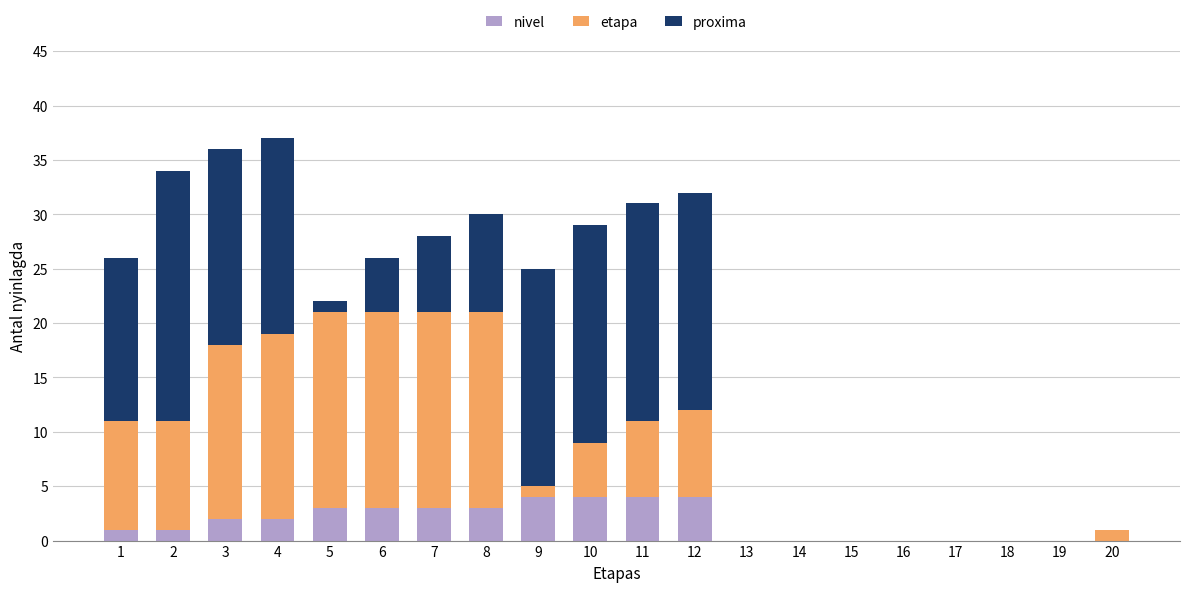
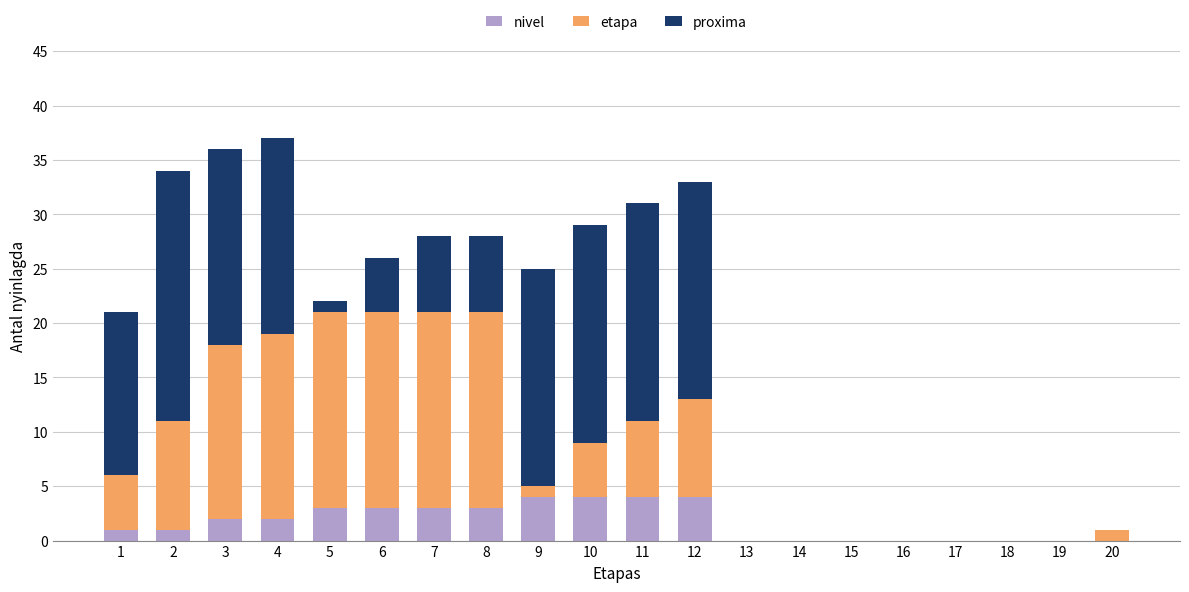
  {
    "nivel": {
      "1": 1,
      "2": 1,
      "3": 2,
      "4": 2,
      "5": 3,
      "6": 3,
      "7": 3,
      "8": 3,
      "9": 4,
      "10": 4,
      "11": 4,
      "12": 4,
      "13": 0,
      "14": 0,
      "15": 0,
      "16": 0,
      "17": 0,
      "18": 0,
      "19": 0,
      "20": 0
    },
    "etapa": {
-     "1": 10,
+     "1": 5,
      "2": 10,
      "3": 16,
      "4": 17,
      "5": 18,
      "6": 18,
      "7": 18,
      "8": 18,
      "9": 1,
      "10": 5,
      "11": 7,
-     "12": 8,
+     "12": 9,
      "13": 0,
      "14": 0,
      "15": 0,
      "16": 0,
      "17": 0,
      "18": 0,
      "19": 0,
      "20": 1
    },
    "proxima": {
      "1": 15,
      "2": 23,
      "3": 18,
      "4": 18,
      "5": 1,
      "6": 5,
      "7": 7,
-     "8": 9,
+     "8": 7,
      "9": 20,
      "10": 20,
      "11": 20,
      "12": 20,
      "13": 0,
      "14": 0,
      "15": 0,
      "16": 0,
      "17": 0,
      "18": 0,
      "19": 0,
      "20": 0
    }
  }
